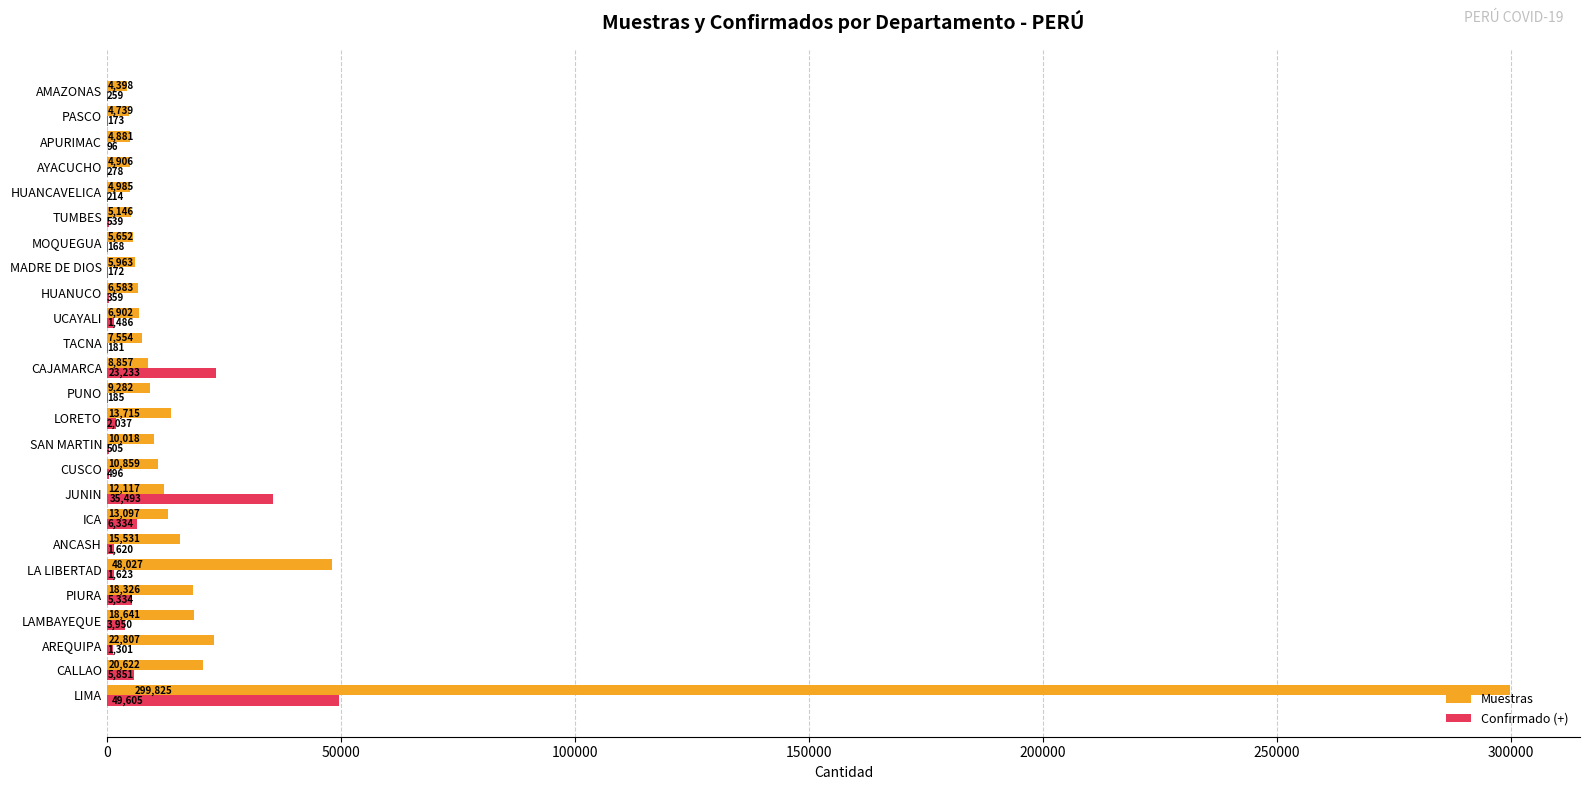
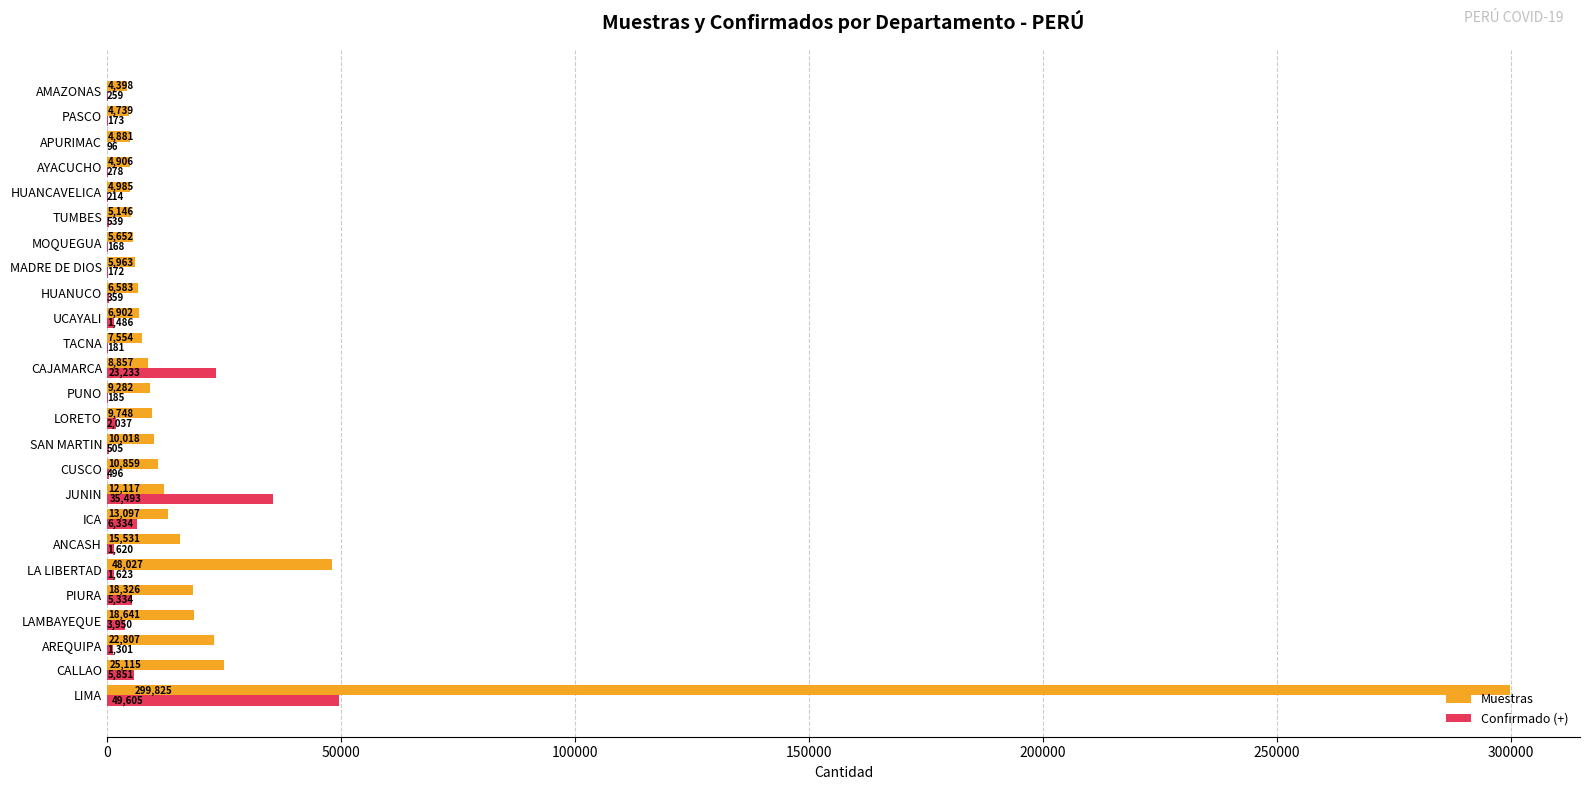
  {
    "Muestras": {
      "AMAZONAS": "4,398",
      "PASCO": "4,739",
      "APURIMAC": "4,881",
      "AYACUCHO": "4,906",
      "HUANCAVELICA": "4,985",
      "TUMBES": "5,146",
      "MOQUEGUA": "5,652",
      "MADRE DE DIOS": "5,963",
      "HUANUCO": "6,583",
      "UCAYALI": "6,902",
      "TACNA": "7,554",
      "CAJAMARCA": "8,857",
      "PUNO": "9,282",
-     "LORETO": "13,715",
+     "LORETO": "9,748",
      "SAN MARTIN": "10,018",
      "CUSCO": "10,859",
      "JUNIN": "12,117",
      "ICA": "13,097",
      "ANCASH": "15,531",
      "LA LIBERTAD": "48,027",
      "PIURA": "18,326",
      "LAMBAYEQUE": "18,641",
      "AREQUIPA": "22,807",
-     "CALLAO": "20,622",
+     "CALLAO": "25,115",
      "LIMA": "299,825"
    },
    "Confirmado (+)": {
      "AMAZONAS": "259",
      "PASCO": "173",
      "APURIMAC": "96",
      "AYACUCHO": "278",
      "HUANCAVELICA": "214",
      "TUMBES": "539",
      "MOQUEGUA": "168",
      "MADRE DE DIOS": "172",
      "HUANUCO": "359",
      "UCAYALI": "1,486",
      "TACNA": "181",
      "CAJAMARCA": "23,233",
      "PUNO": "185",
      "LORETO": "2,037",
      "SAN MARTIN": "505",
      "CUSCO": "496",
      "JUNIN": "35,493",
      "ICA": "6,334",
      "ANCASH": "1,620",
      "LA LIBERTAD": "1,623",
      "PIURA": "5,334",
      "LAMBAYEQUE": "3,950",
      "AREQUIPA": "1,301",
      "CALLAO": "5,851",
      "LIMA": "49,605"
    }
  }
